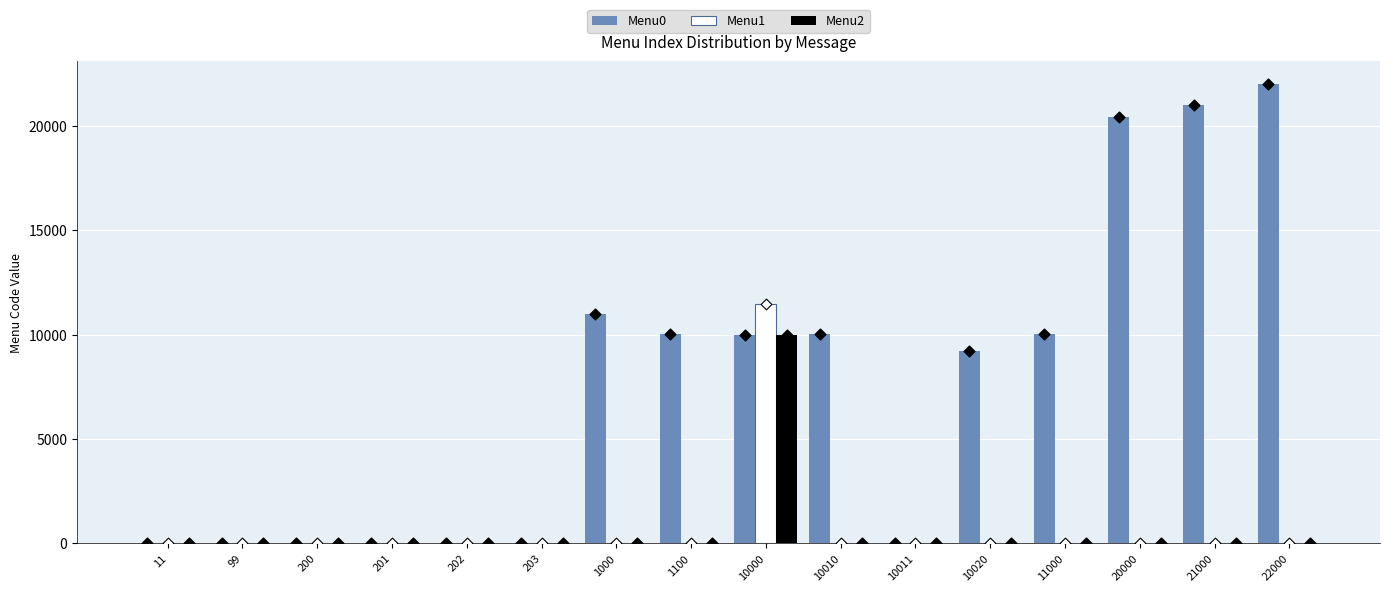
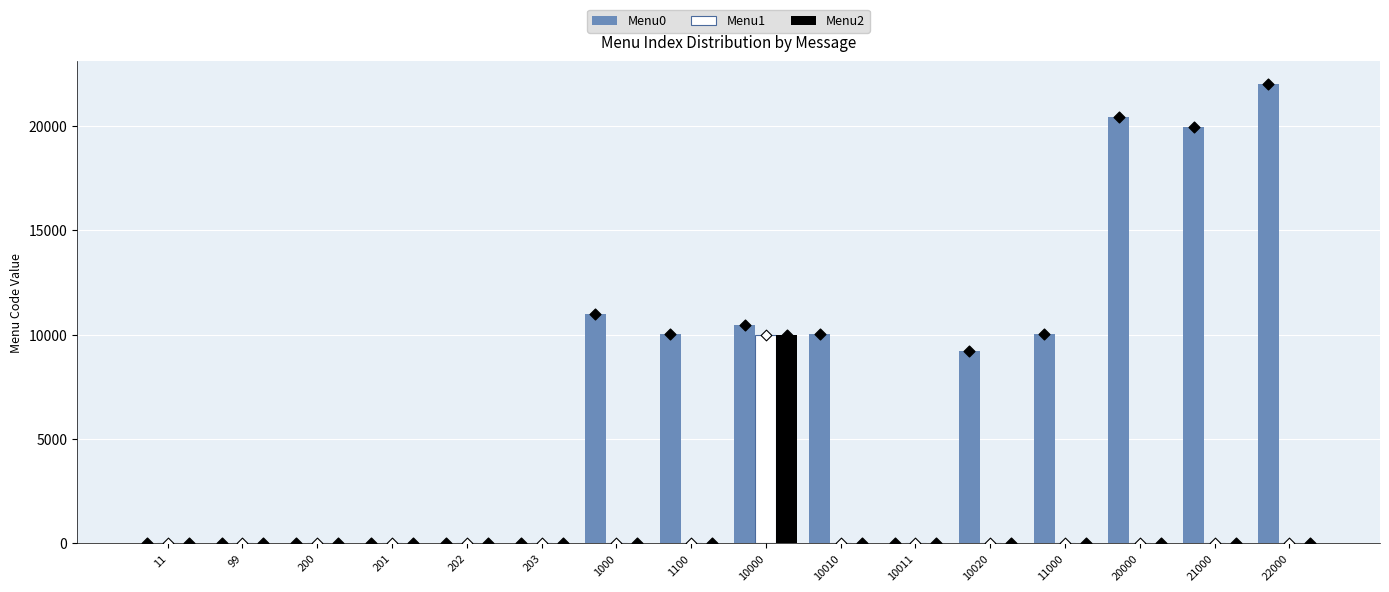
  {
    "Menu0": {
      "11": 0,
      "99": 0,
      "200": 0,
      "201": 0,
      "202": 0,
      "203": 0,
      "1000": 11000,
      "1100": 10000,
-     "10000": 10000,
+     "10000": 10500,
      "10010": 10000,
      "10011": 0,
      "10020": 9200,
      "11000": 10000,
      "20000": 20400,
-     "21000": 21000,
+     "21000": 19900,
      "22000": 22000
    },
    "Menu1": {
      "11": 0,
      "99": 0,
      "200": 0,
      "201": 0,
      "202": 0,
      "203": 0,
      "1000": 0,
      "1100": 0,
-     "10000": 11500,
+     "10000": 10000,
      "10010": 0,
      "10011": 0,
      "10020": 0,
      "11000": 0,
      "20000": 0,
      "21000": 0,
      "22000": 0
    },
    "Menu2": {
      "11": 0,
      "99": 0,
      "200": 0,
      "201": 0,
      "202": 0,
      "203": 0,
      "1000": 0,
      "1100": 0,
      "10000": 10000,
      "10010": 0,
      "10011": 0,
      "10020": 0,
      "11000": 0,
      "20000": 0,
      "21000": 0,
      "22000": 0
    }
  }
